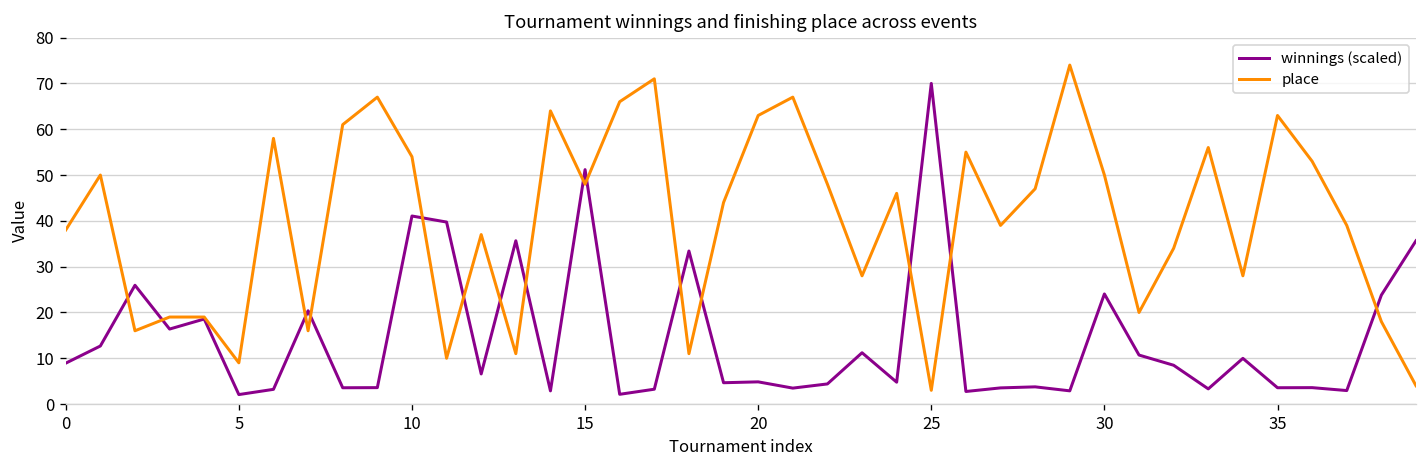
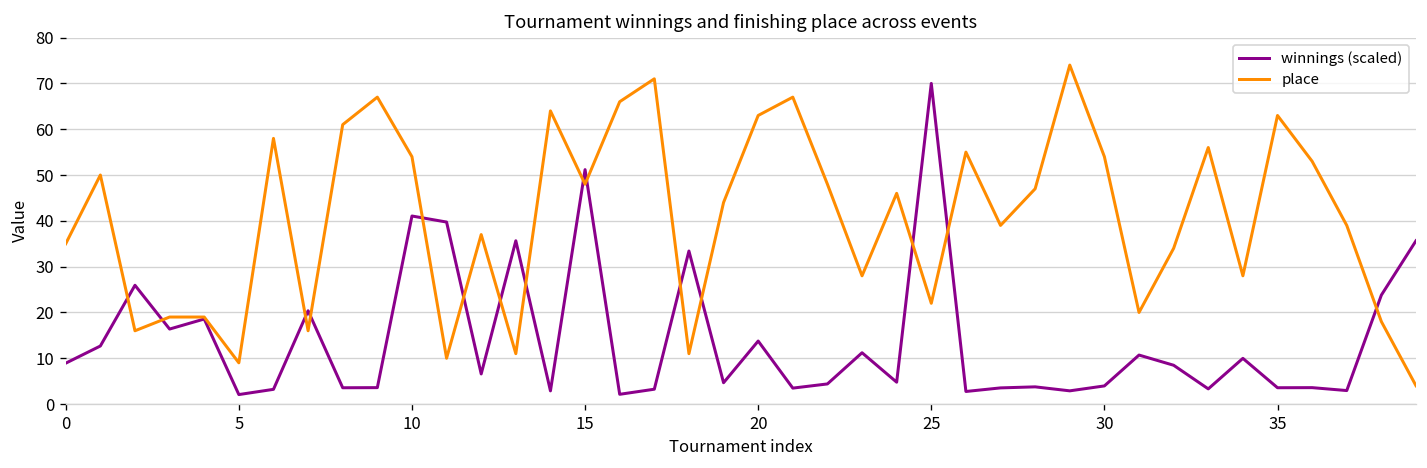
  {
    "winnings (scaled)": {
      "0": 9,
      "5": 2,
      "10": 41,
      "15": 51,
-     "20": 5,
+     "20": 14,
      "25": 70,
-     "30": 24,
+     "30": 4,
      "35": 4
    },
    "place": {
-     "0": 38,
+     "0": 35,
      "5": 9,
      "10": 54,
      "15": 48,
      "20": 63,
-     "25": 3,
-     "30": 50,
+     "25": 22,
+     "30": 54,
      "35": 63
    }
  }
